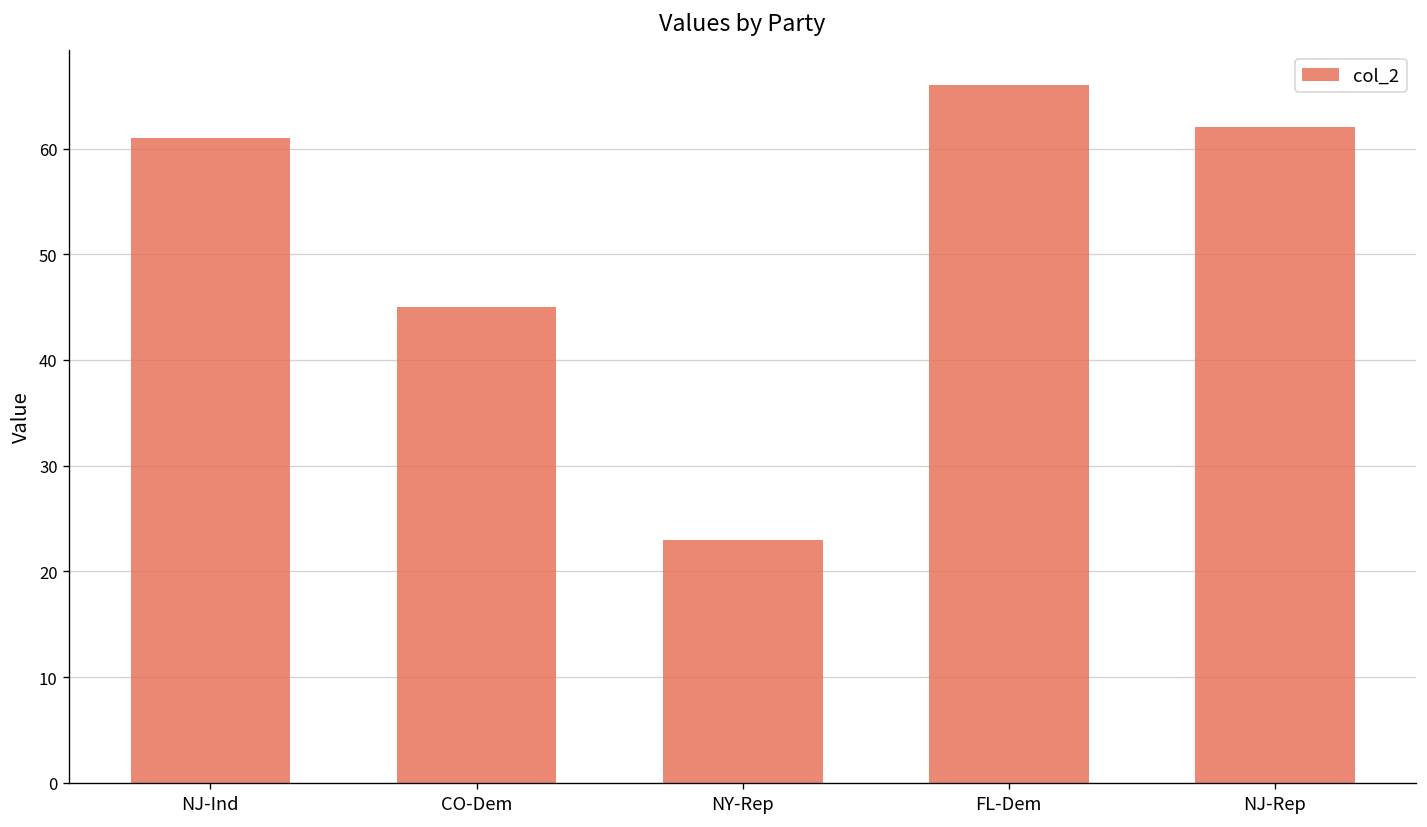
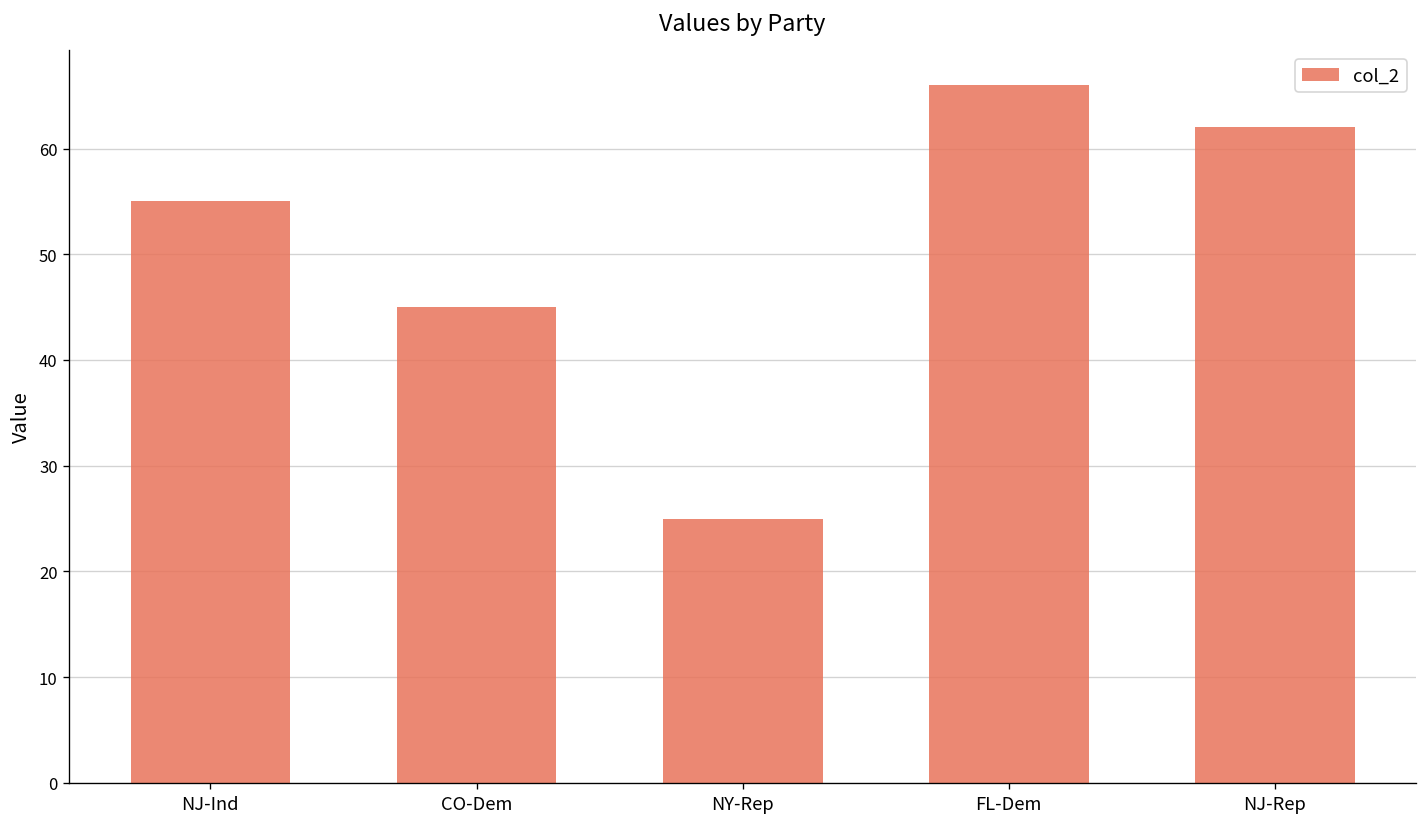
  {
-   "NJ-Ind": 61,
+   "NJ-Ind": 55,
    "CO-Dem": 45,
-   "NY-Rep": 23,
+   "NY-Rep": 25,
    "FL-Dem": 66,
    "NJ-Rep": 62
  }
